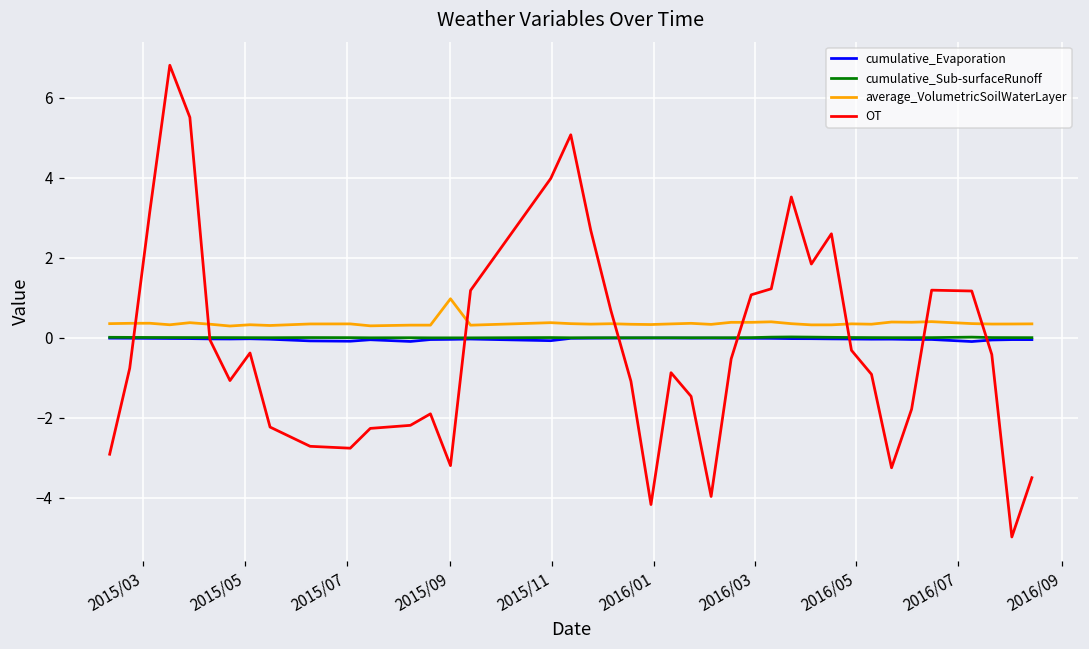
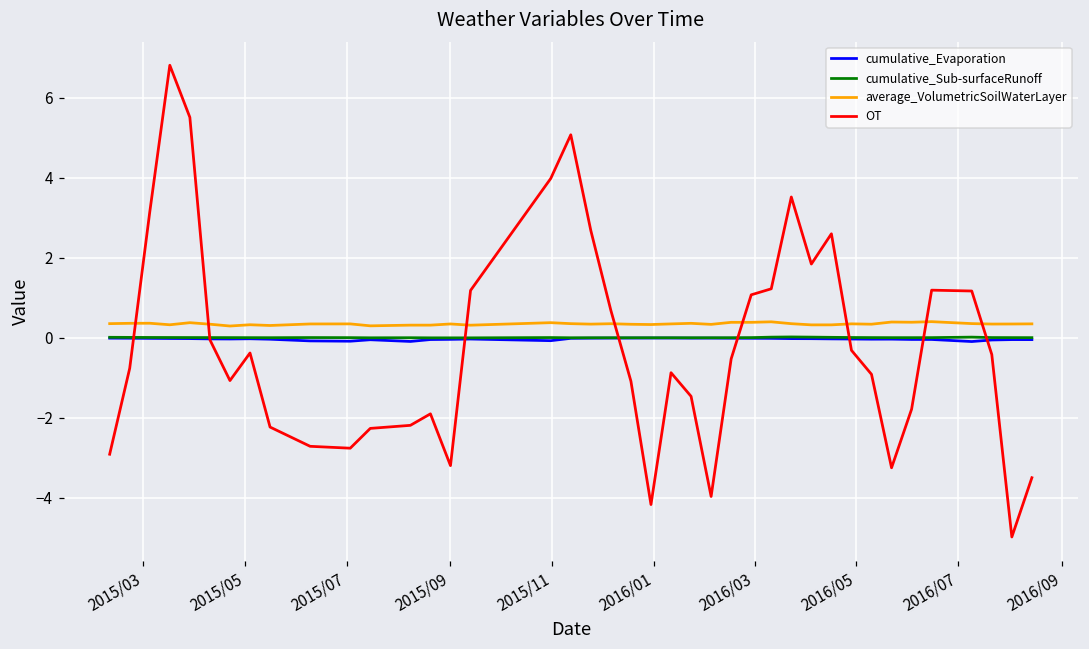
  {
    "average_VolumetricSoilWaterLayer": {
-     "2015/09": 1.0
+     "2015/09": 0.3
    },
    "OT": {
      "2015/09": -3.2
    }
  }
